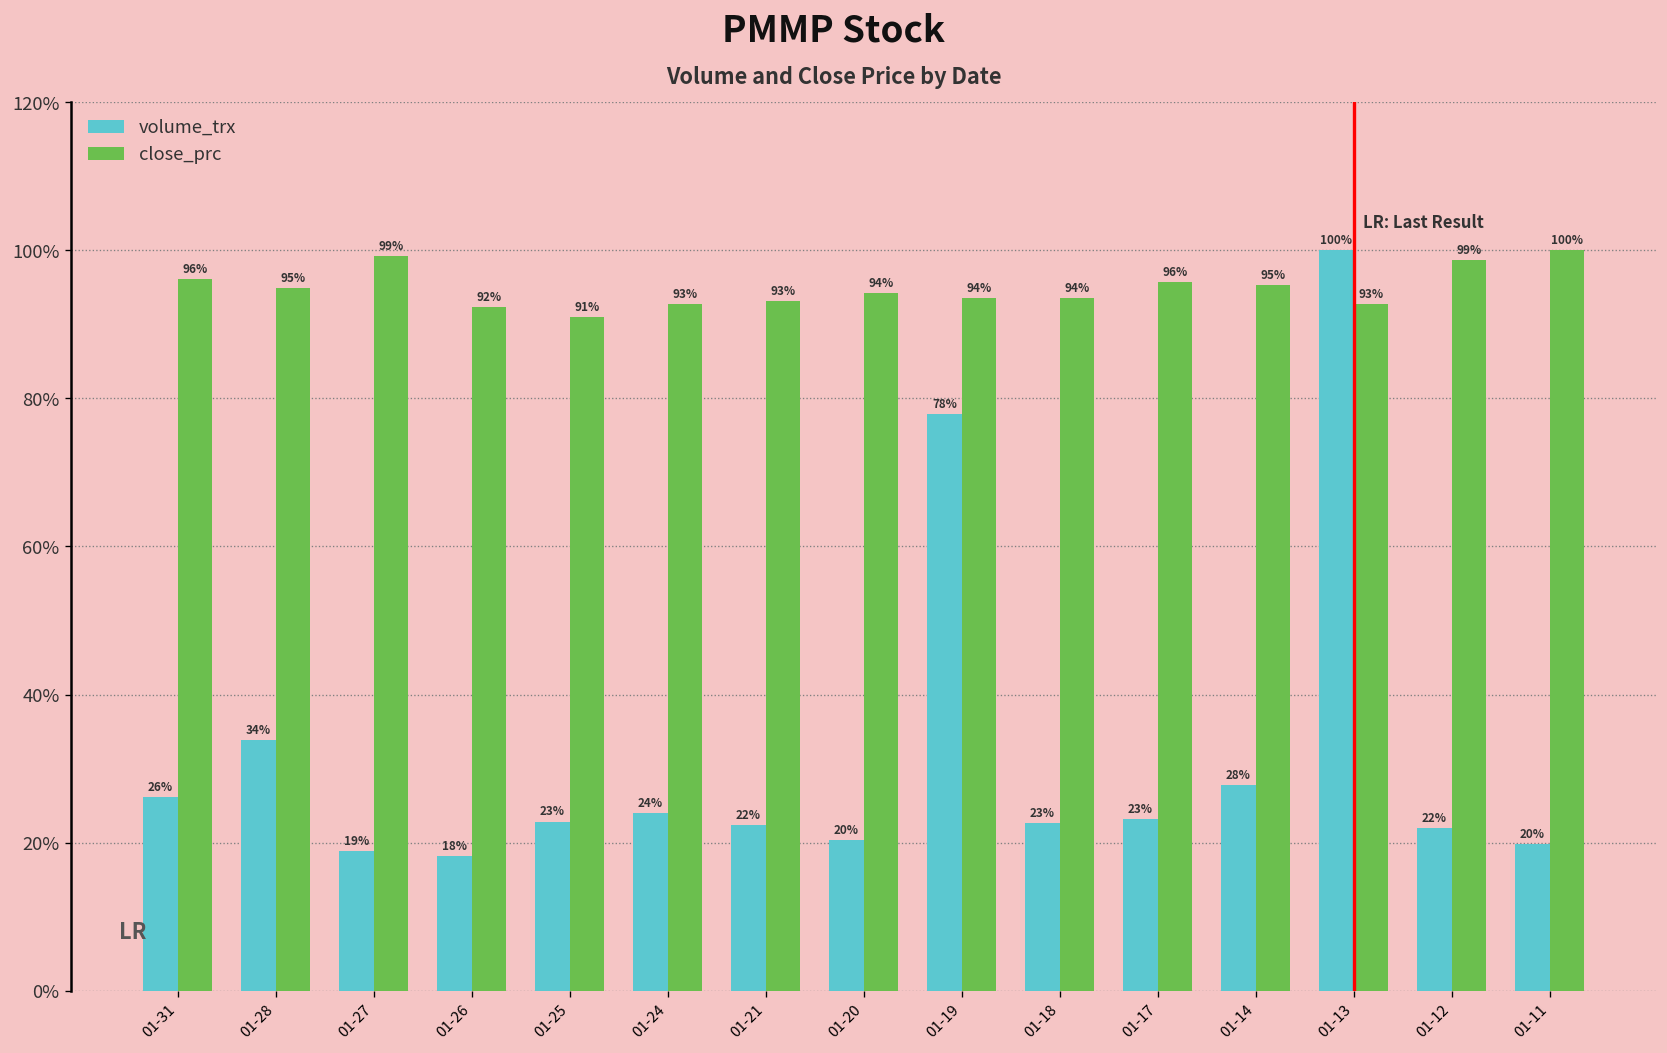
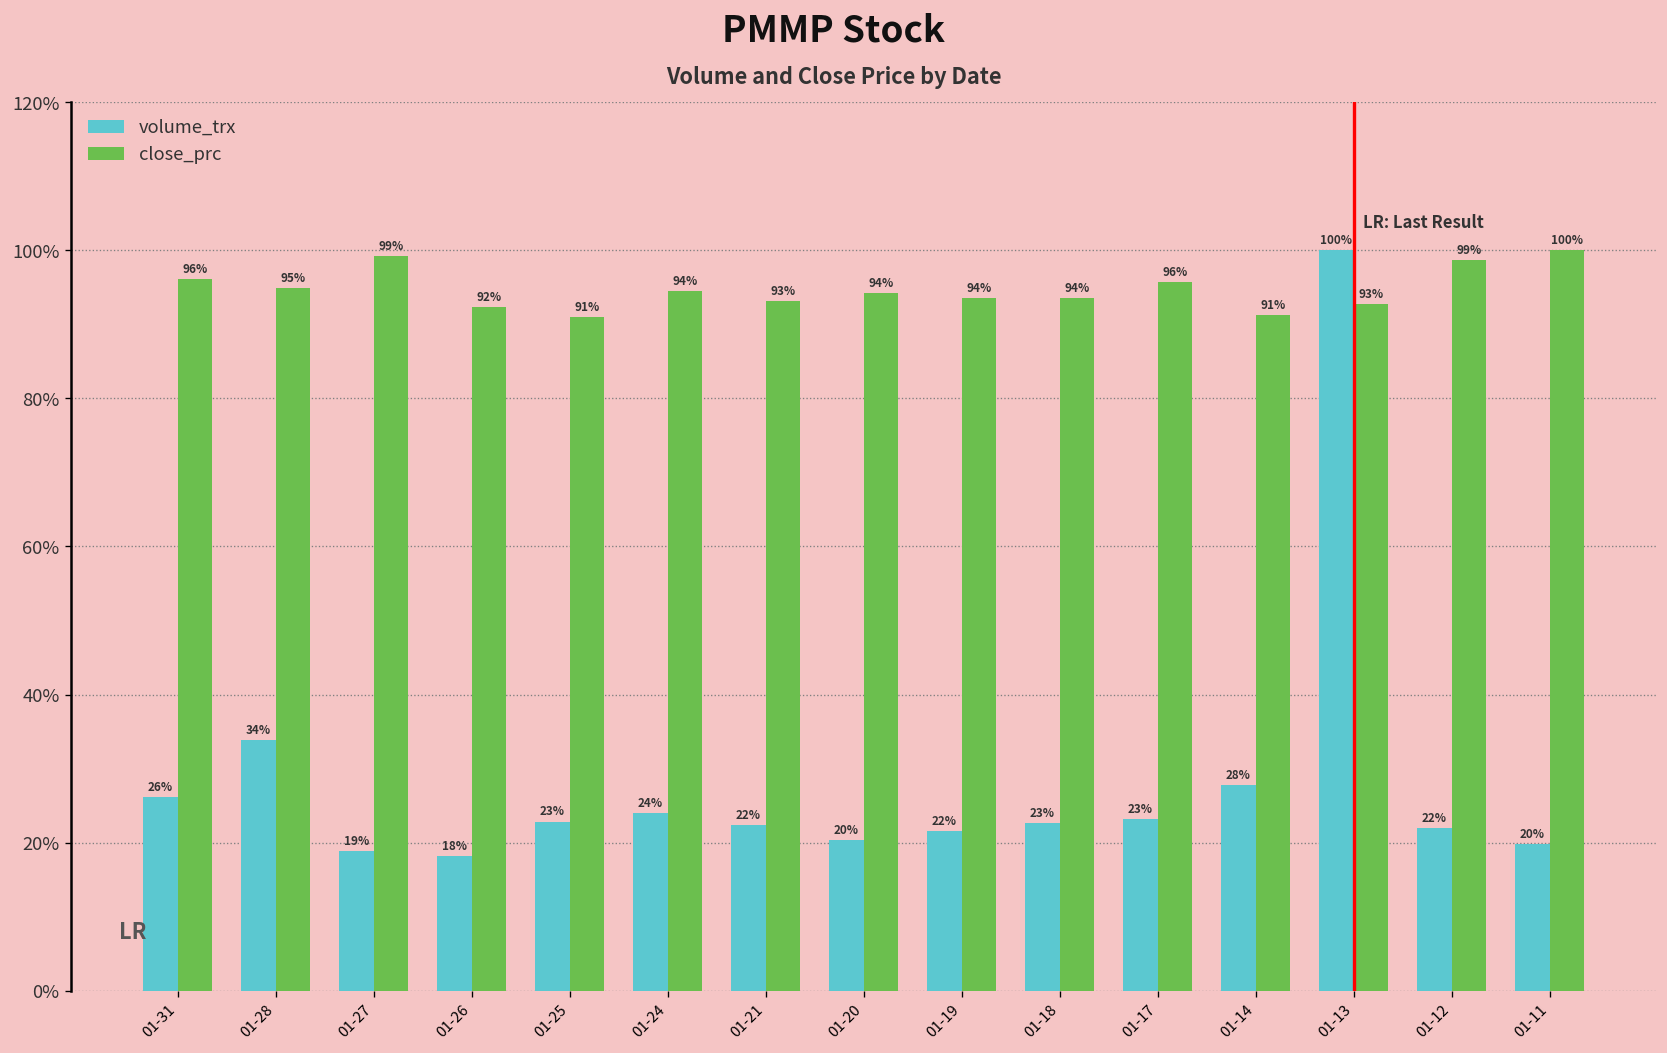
  {
    "volume_trx": {
      "01-31": "26%",
      "01-28": "34%",
      "01-27": "19%",
      "01-26": "18%",
      "01-25": "23%",
      "01-24": "24%",
      "01-21": "22%",
      "01-20": "20%",
-     "01-19": "78%",
+     "01-19": "22%",
      "01-18": "23%",
      "01-17": "23%",
      "01-14": "28%",
      "01-13": "100%",
      "01-12": "22%",
      "01-11": "20%"
    },
    "close_prc": {
      "01-31": "96%",
      "01-28": "95%",
      "01-27": "99%",
      "01-26": "92%",
      "01-25": "91%",
-     "01-24": "93%",
+     "01-24": "94%",
      "01-21": "93%",
      "01-20": "94%",
      "01-19": "94%",
      "01-18": "94%",
      "01-17": "96%",
-     "01-14": "95%",
+     "01-14": "91%",
      "01-13": "93%",
      "01-12": "99%",
      "01-11": "100%"
    }
  }
